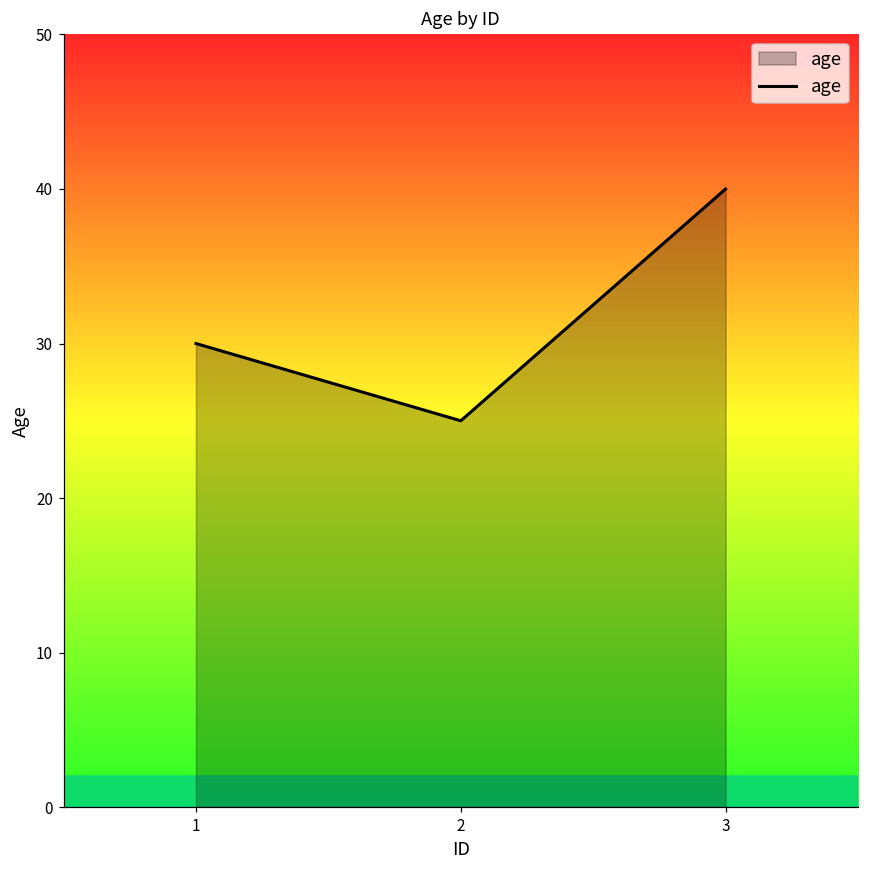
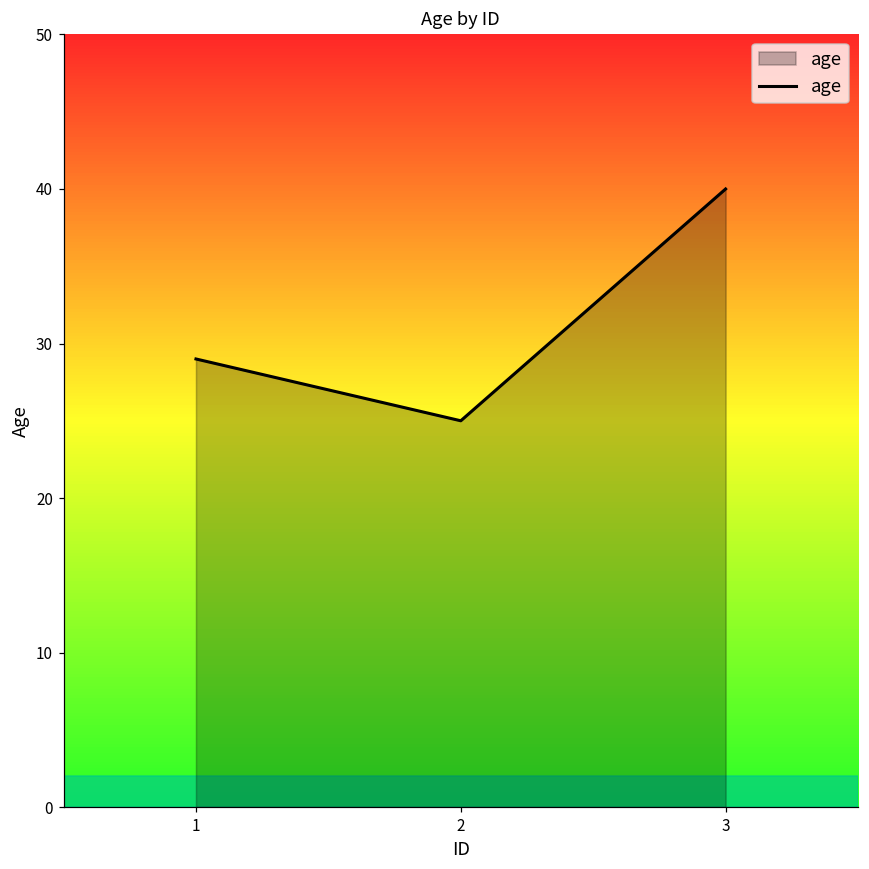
  {
-   "1": 30,
+   "1": 29,
    "2": 25,
    "3": 40
  }
